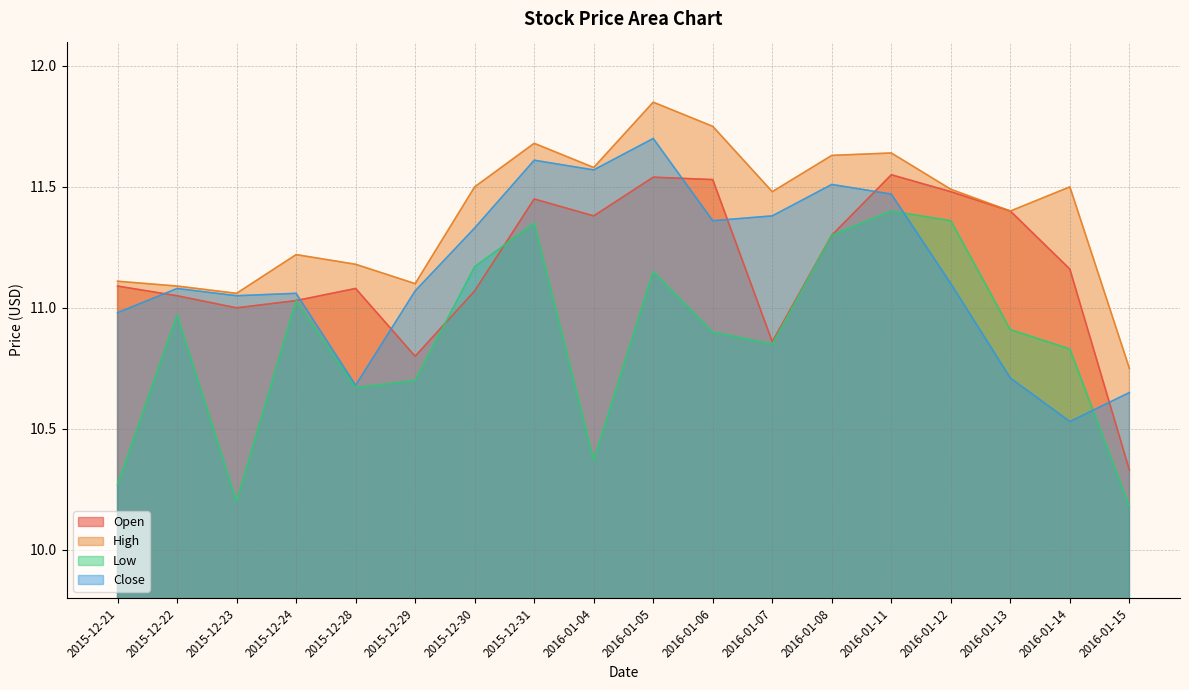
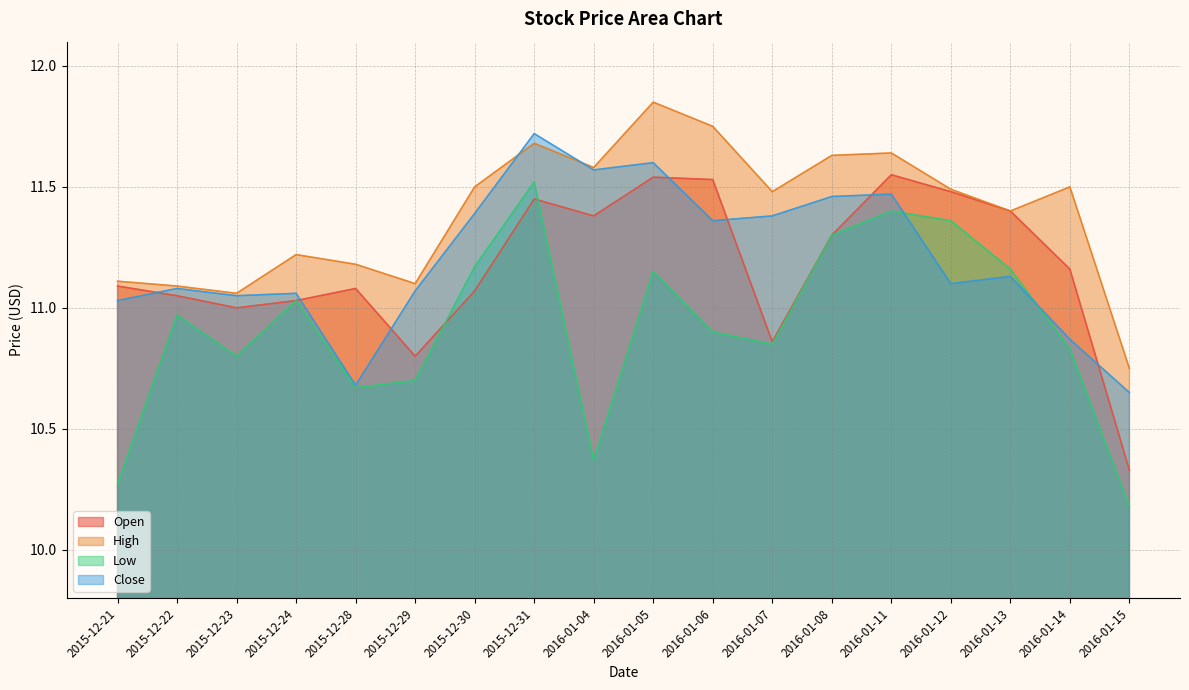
  {
    "Low": {
      "2015-12-21": 10.27,
      "2015-12-22": 10.97,
-     "2015-12-23": 10.2,
+     "2015-12-23": 10.8,
      "2015-12-29": 10.70,
      "2015-12-30": 11.17,
-     "2015-12-31": 11.35,
+     "2015-12-31": 11.52,
      "2016-01-04": 10.37,
      "2016-01-05": 11.15,
      "2016-01-06": 10.90,
      "2016-01-11": 11.40,
      "2016-01-12": 11.36,
-     "2016-01-13": 10.91,
+     "2016-01-13": 11.16,
      "2016-01-14": 10.83,
      "2016-01-15": 10.18
    },
    "Close": {
-     "2015-12-21": 10.98,
+     "2015-12-21": 11.03,
      "2015-12-24": 11.06,
      "2015-12-29": 11.07,
-     "2015-12-30": 11.33,
-     "2015-12-31": 11.61,
-     "2016-01-05": 11.7,
+     "2015-12-30": 11.39,
+     "2015-12-31": 11.72,
+     "2016-01-05": 11.6,
      "2016-01-06": 11.36,
      "2016-01-07": 11.38,
-     "2016-01-08": 11.51,
+     "2016-01-08": 11.46,
      "2016-01-11": 11.47,
      "2016-01-12": 11.10,
-     "2016-01-13": 10.71,
-     "2016-01-14": 10.53,
+     "2016-01-13": 11.13,
+     "2016-01-14": 10.87,
      "2016-01-15": 10.65
    }
  }
